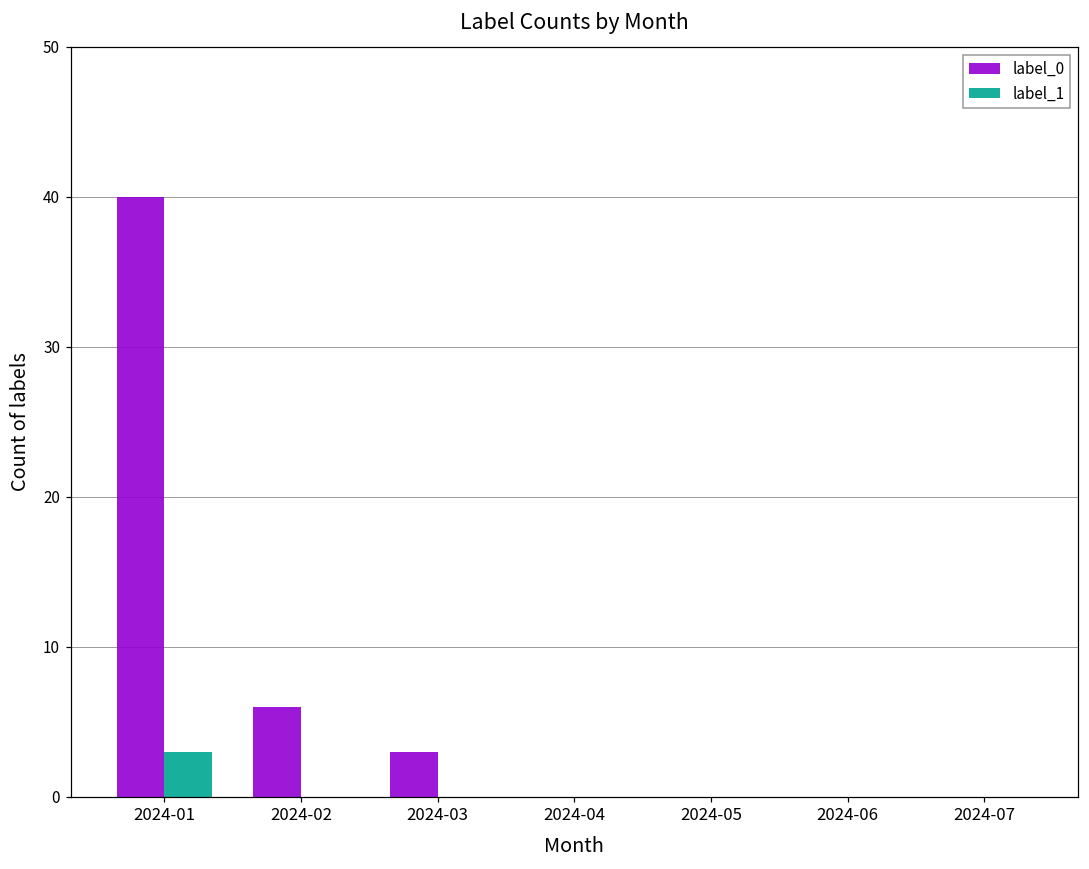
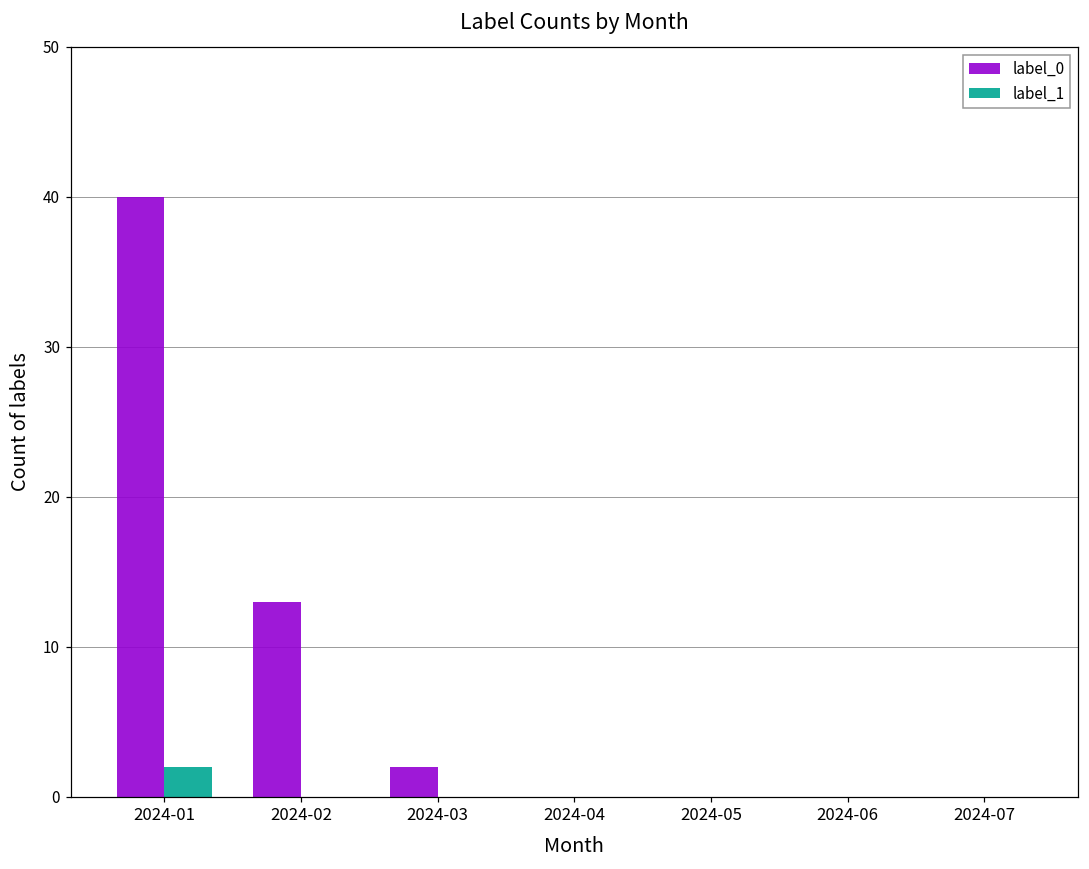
  {
    "label_0": {
      "2024-01": 40,
-     "2024-02": 6,
-     "2024-03": 3,
+     "2024-02": 13,
+     "2024-03": 2,
      "2024-04": 0,
      "2024-05": 0,
      "2024-06": 0,
      "2024-07": 0
    },
    "label_1": {
-     "2024-01": 3,
+     "2024-01": 2,
      "2024-02": 0,
      "2024-03": 0,
      "2024-04": 0,
      "2024-05": 0,
      "2024-06": 0,
      "2024-07": 0
    }
  }
